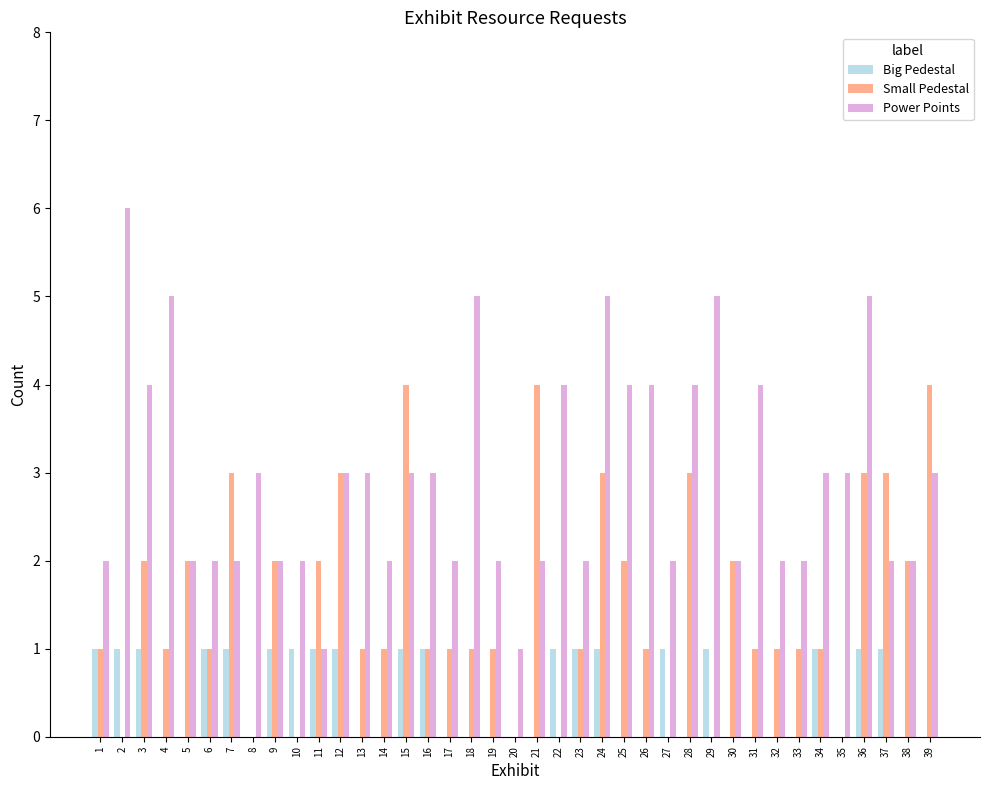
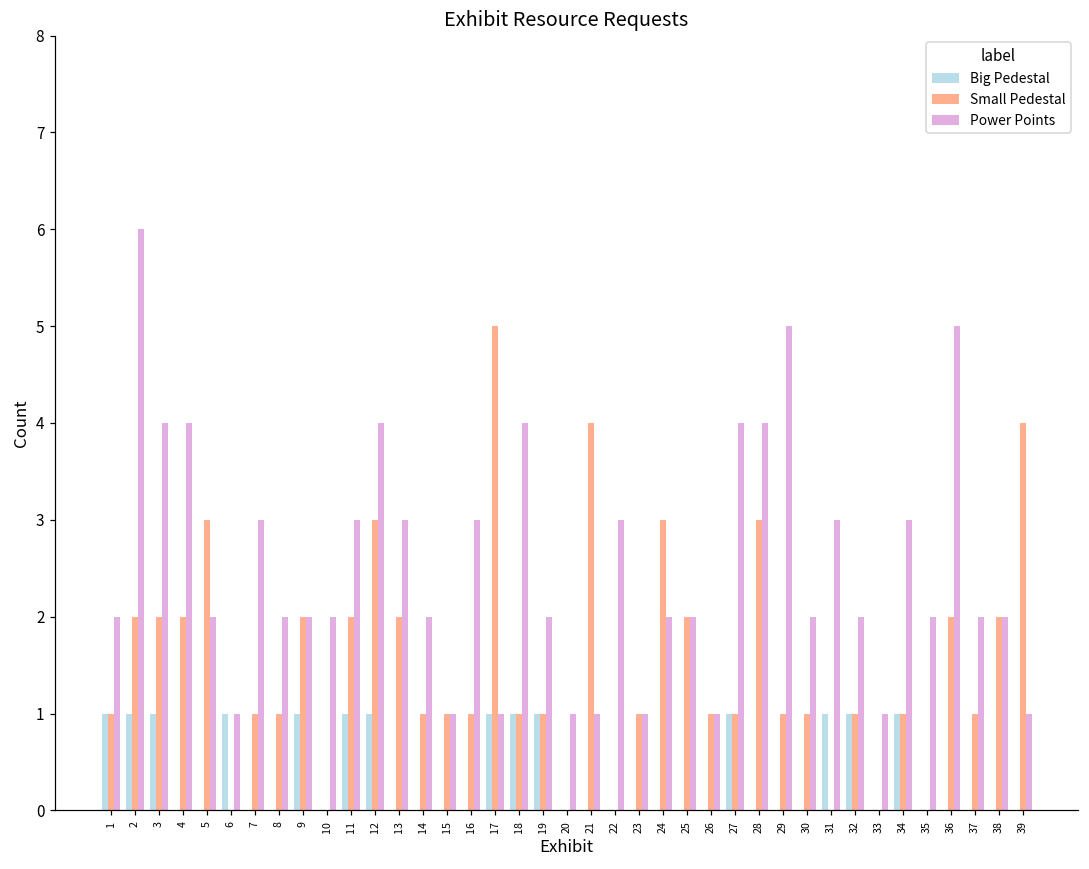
  {
    "Big Pedestal": {
      "1": 1,
      "2": 1,
      "3": 1,
      "4": 0,
      "5": 0,
      "6": 1,
-     "7": 1,
+     "7": 0,
      "8": 0,
      "9": 1,
-     "10": 1,
+     "10": 0,
      "11": 1,
      "12": 1,
      "13": 0,
      "14": 0,
-     "15": 1,
-     "16": 1,
-     "17": 0,
-     "18": 0,
-     "19": 0,
+     "15": 0,
+     "16": 0,
+     "17": 1,
+     "18": 1,
+     "19": 1,
      "20": 0,
      "21": 0,
-     "22": 1,
-     "23": 1,
-     "24": 1,
+     "22": 0,
+     "23": 0,
+     "24": 0,
      "25": 0,
      "26": 0,
      "27": 1,
      "28": 0,
-     "29": 1,
+     "29": 0,
      "30": 0,
-     "31": 0,
-     "32": 0,
+     "31": 1,
+     "32": 1,
      "33": 0,
      "34": 1,
      "35": 0,
-     "36": 1,
-     "37": 1,
+     "36": 0,
+     "37": 0,
      "38": 0,
      "39": 0
    },
    "Small Pedestal": {
      "1": 1,
-     "2": 0,
+     "2": 2,
      "3": 2,
-     "4": 1,
-     "5": 2,
-     "6": 1,
-     "7": 3,
-     "8": 0,
+     "4": 2,
+     "5": 3,
+     "6": 0,
+     "7": 1,
+     "8": 1,
      "9": 2,
      "10": 0,
      "11": 2,
      "12": 3,
-     "13": 1,
+     "13": 2,
      "14": 1,
-     "15": 4,
+     "15": 1,
      "16": 1,
-     "17": 1,
+     "17": 5,
      "18": 1,
      "19": 1,
      "20": 0,
      "21": 4,
      "22": 0,
      "23": 1,
      "24": 3,
      "25": 2,
      "26": 1,
-     "27": 0,
+     "27": 1,
      "28": 3,
-     "29": 0,
-     "30": 2,
-     "31": 1,
+     "29": 1,
+     "30": 1,
+     "31": 0,
      "32": 1,
-     "33": 1,
+     "33": 0,
      "34": 1,
      "35": 0,
-     "36": 3,
-     "37": 3,
+     "36": 2,
+     "37": 1,
      "38": 2,
      "39": 4
    },
    "Power Points": {
      "1": 2,
      "2": 6,
      "3": 4,
-     "4": 5,
+     "4": 4,
      "5": 2,
-     "6": 2,
-     "7": 2,
-     "8": 3,
+     "6": 1,
+     "7": 3,
+     "8": 2,
      "9": 2,
      "10": 2,
-     "11": 1,
-     "12": 3,
+     "11": 3,
+     "12": 4,
      "13": 3,
      "14": 2,
-     "15": 3,
+     "15": 1,
      "16": 3,
-     "17": 2,
-     "18": 5,
+     "17": 1,
+     "18": 4,
      "19": 2,
      "20": 1,
-     "21": 2,
-     "22": 4,
-     "23": 2,
-     "24": 5,
-     "25": 4,
-     "26": 4,
-     "27": 2,
+     "21": 1,
+     "22": 3,
+     "23": 1,
+     "24": 2,
+     "25": 2,
+     "26": 1,
+     "27": 4,
      "28": 4,
      "29": 5,
      "30": 2,
-     "31": 4,
+     "31": 3,
      "32": 2,
-     "33": 2,
+     "33": 1,
      "34": 3,
-     "35": 3,
+     "35": 2,
      "36": 5,
      "37": 2,
      "38": 2,
-     "39": 3
+     "39": 1
    }
  }
